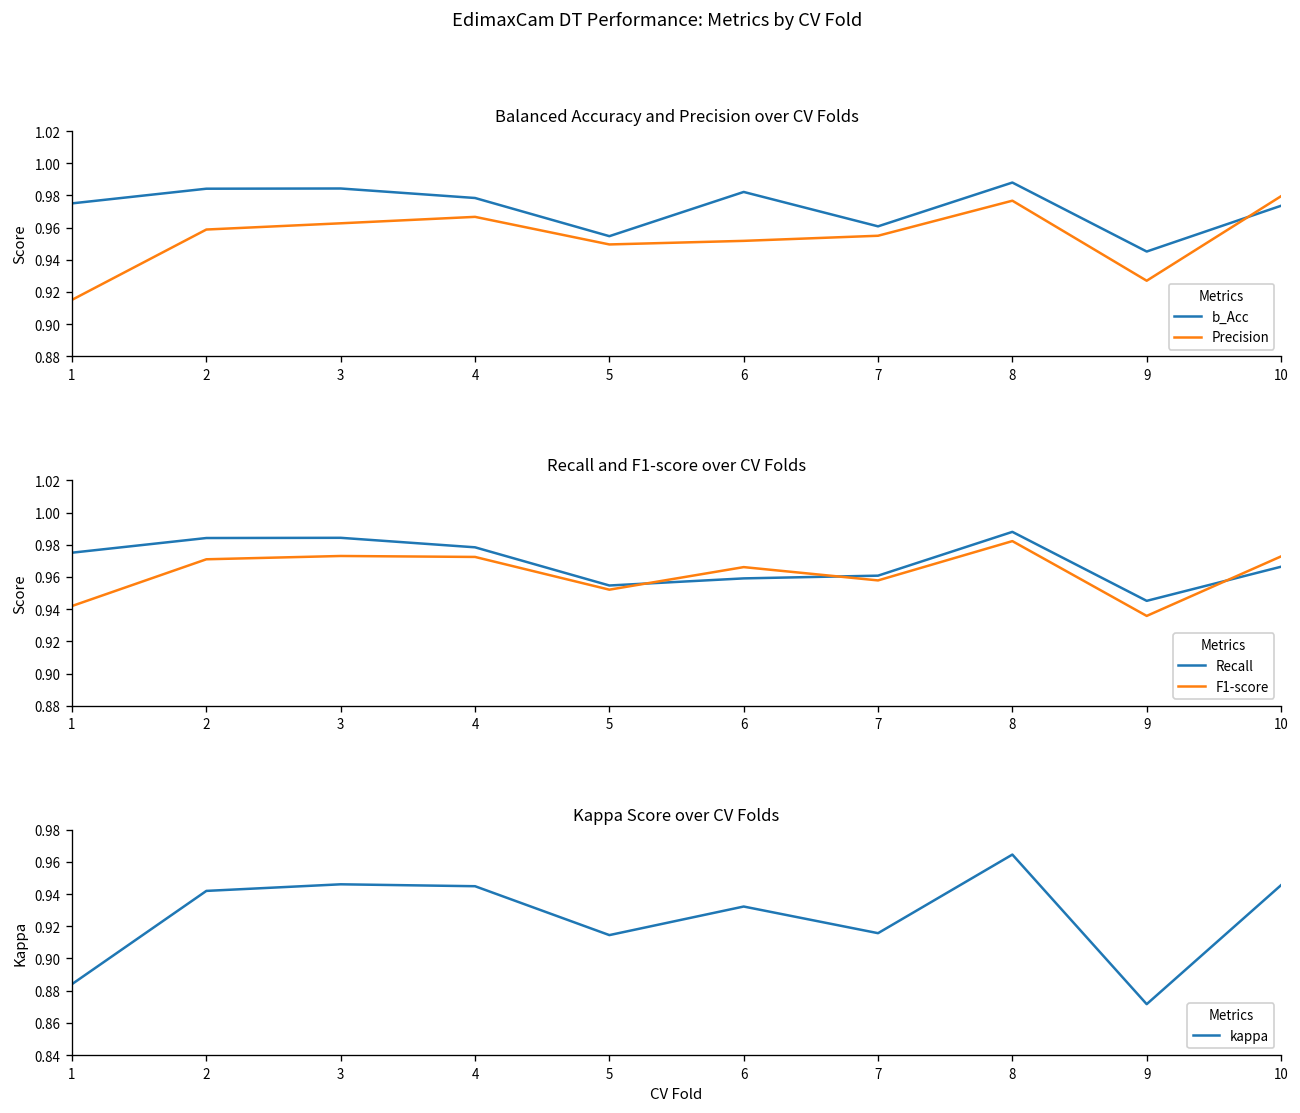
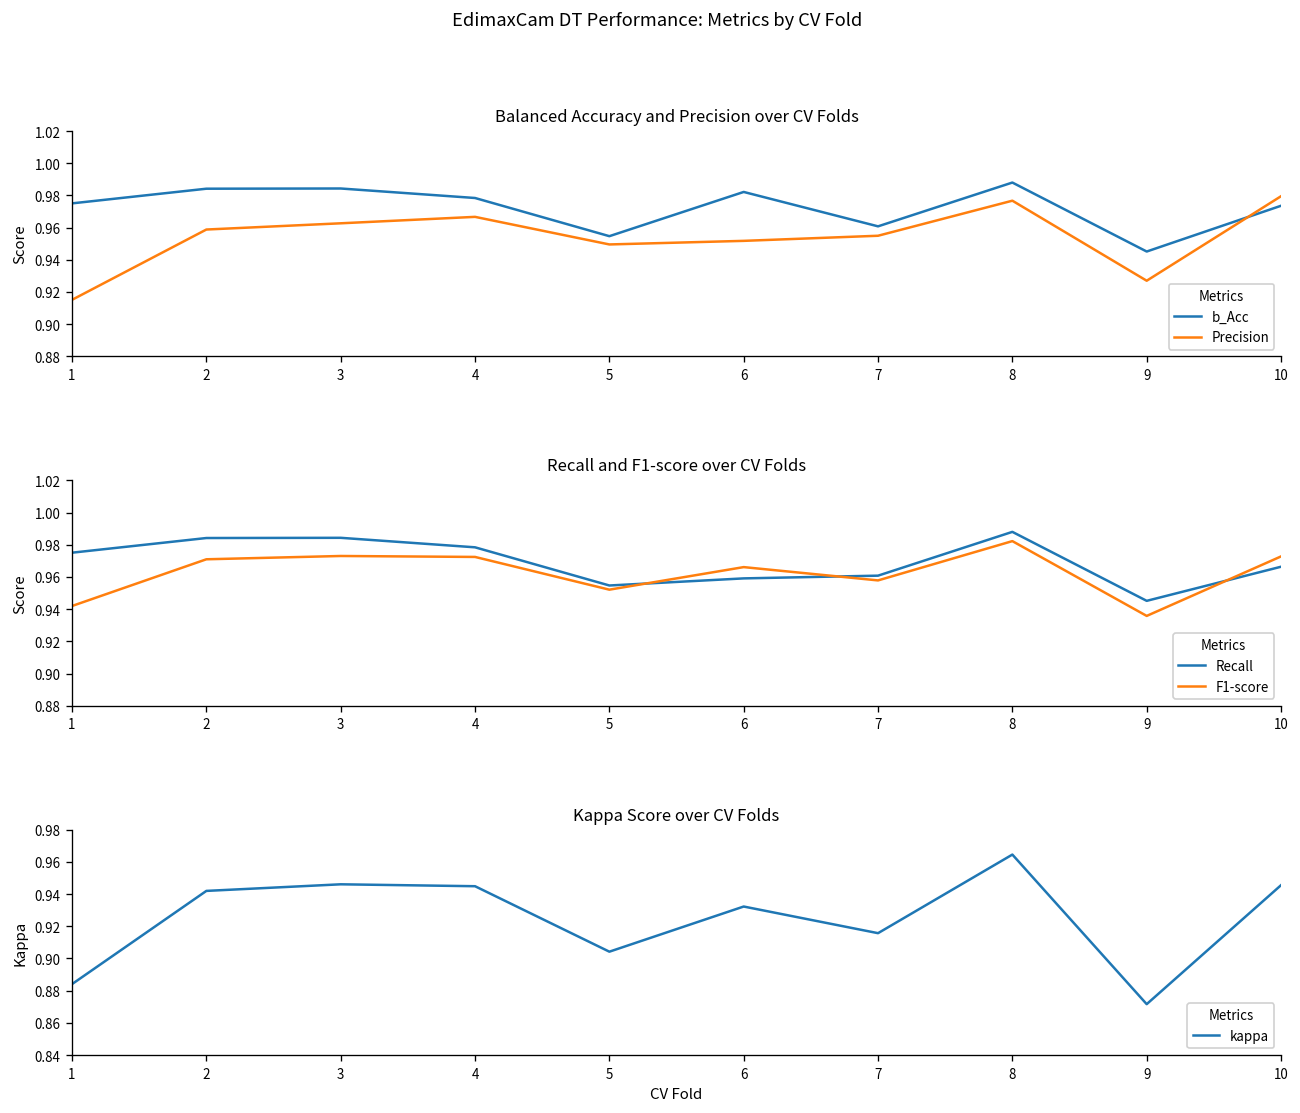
  {
    "Balanced Accuracy and Precision over CV Folds": {
      "b_Acc": {
        "1": 0.975,
        "2": 0.984,
        "3": 0.984,
        "4": 0.978,
        "5": 0.955,
        "6": 0.982,
        "7": 0.961,
        "8": 0.988,
        "9": 0.945,
        "10": 0.974
      },
      "Precision": {
        "1": 0.915,
        "2": 0.959,
        "3": 0.963,
        "4": 0.967,
        "5": 0.950,
        "6": 0.952,
        "7": 0.955,
        "8": 0.977,
        "9": 0.927,
        "10": 0.980
      }
    },
    "Recall and F1-score over CV Folds": {
      "Recall": {
        "1": 0.975,
        "2": 0.984,
        "3": 0.984,
        "4": 0.978,
        "5": 0.955,
        "6": 0.959,
        "7": 0.961,
        "8": 0.988,
        "9": 0.945,
        "10": 0.966
      },
      "F1-score": {
        "1": 0.942,
        "2": 0.971,
        "3": 0.973,
        "4": 0.972,
        "5": 0.952,
        "6": 0.966,
        "7": 0.958,
        "8": 0.982,
        "9": 0.936,
        "10": 0.973
      }
    },
    "Kappa Score over CV Folds": {
      "1": 0.884,
      "2": 0.942,
      "3": 0.946,
      "4": 0.945,
-     "5": 0.915,
+     "5": 0.904,
      "6": 0.932,
      "7": 0.916,
      "8": 0.965,
      "9": 0.872,
      "10": 0.946
    }
  }
